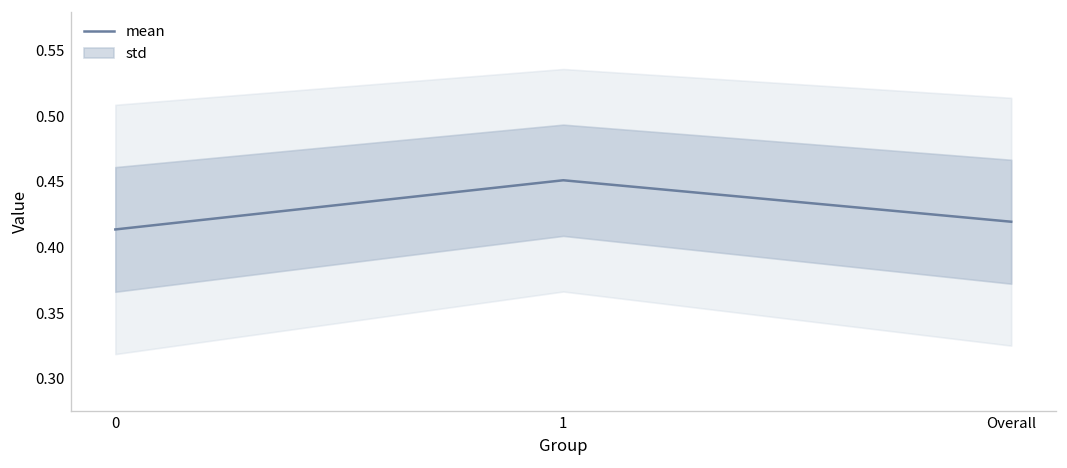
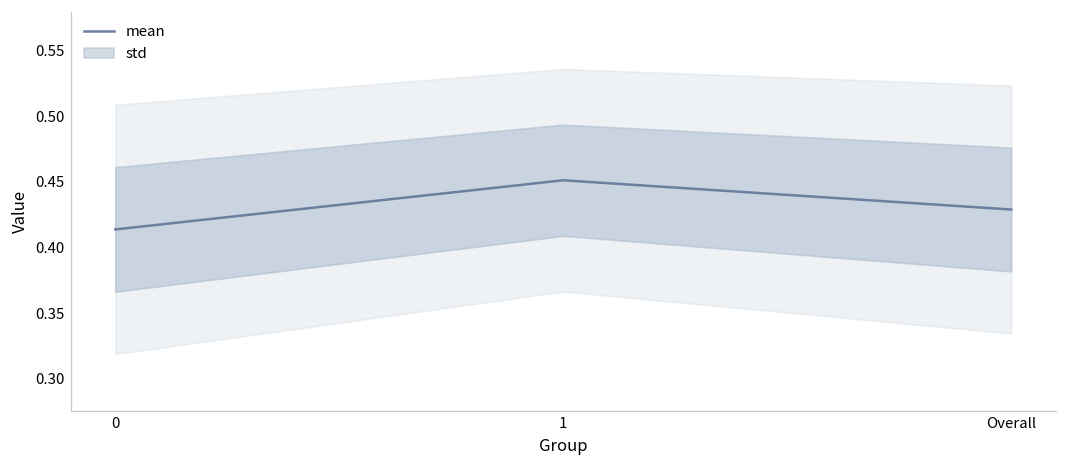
  {
    "mean": {
      "0": 0.414,
      "1": 0.451,
-     "Overall": 0.420
+     "Overall": 0.429
    }
  }
